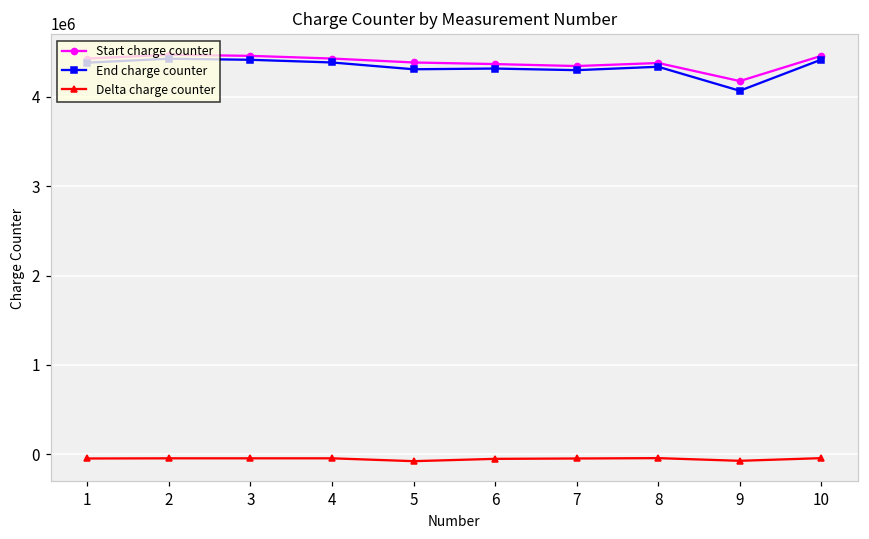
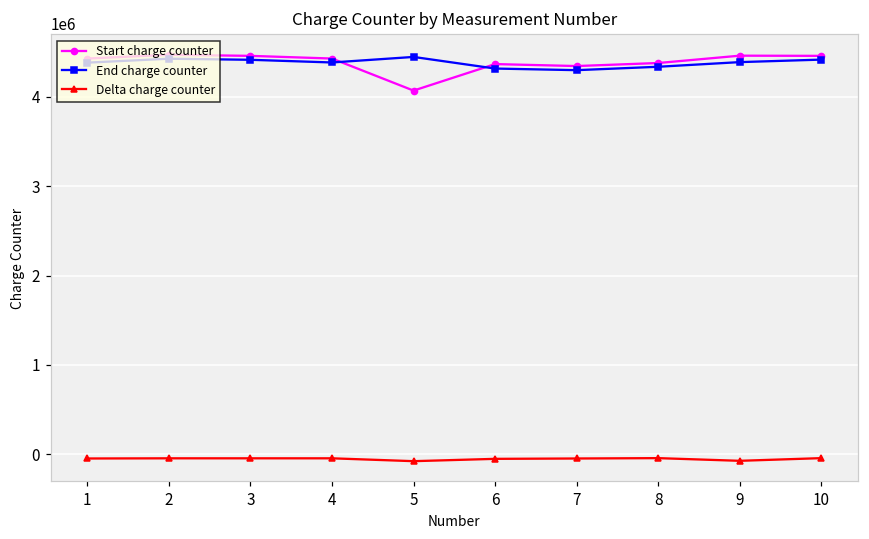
  {
    "Start charge counter": {
      "3": 4500000,
      "4": 4400000,
-     "5": 4400000,
+     "5": 4100000,
      "6": 4400000,
      "7": 4300000,
      "8": 4400000,
-     "9": 4200000,
+     "9": 4500000,
      "10": 4500000
    },
    "End charge counter": {
      "3": 4400000,
      "4": 4400000,
-     "5": 4300000,
+     "5": 4400000,
      "6": 4300000,
      "7": 4300000,
      "8": 4300000,
-     "9": 4100000,
+     "9": 4400000,
      "10": 4400000
    },
    "Delta charge counter": {
      "1": 0,
      "2": 0,
      "3": 0,
      "4": 0,
      "5": -100000,
      "6": -100000,
      "7": 0,
      "8": 0,
      "9": -100000,
      "10": 0
    }
  }
